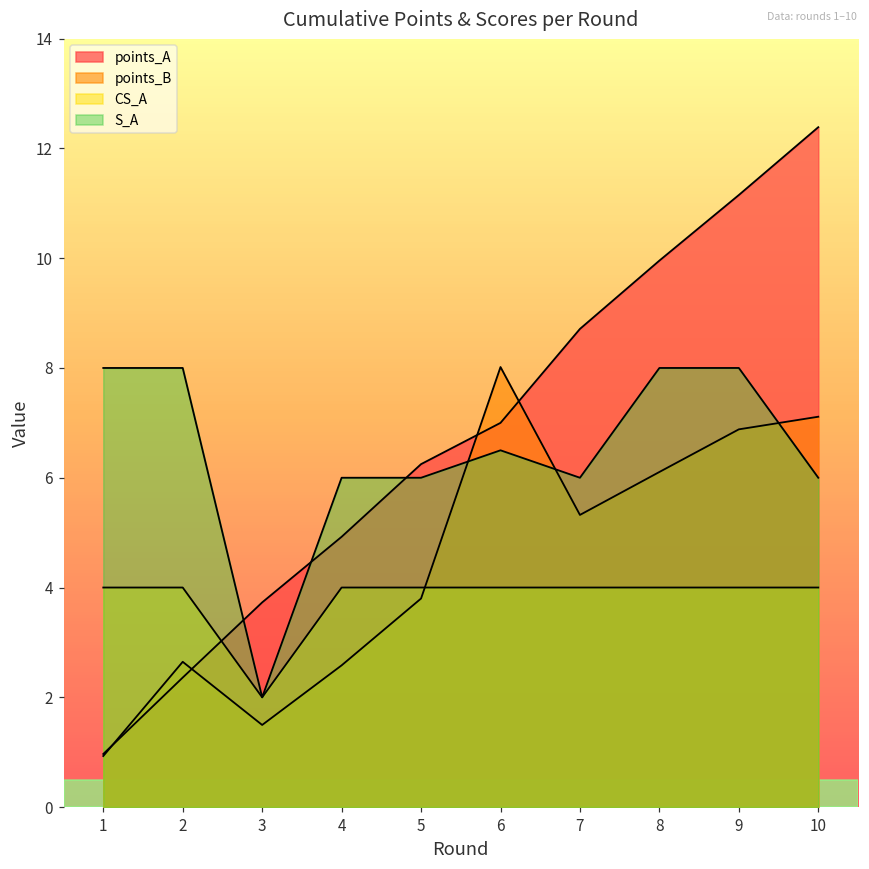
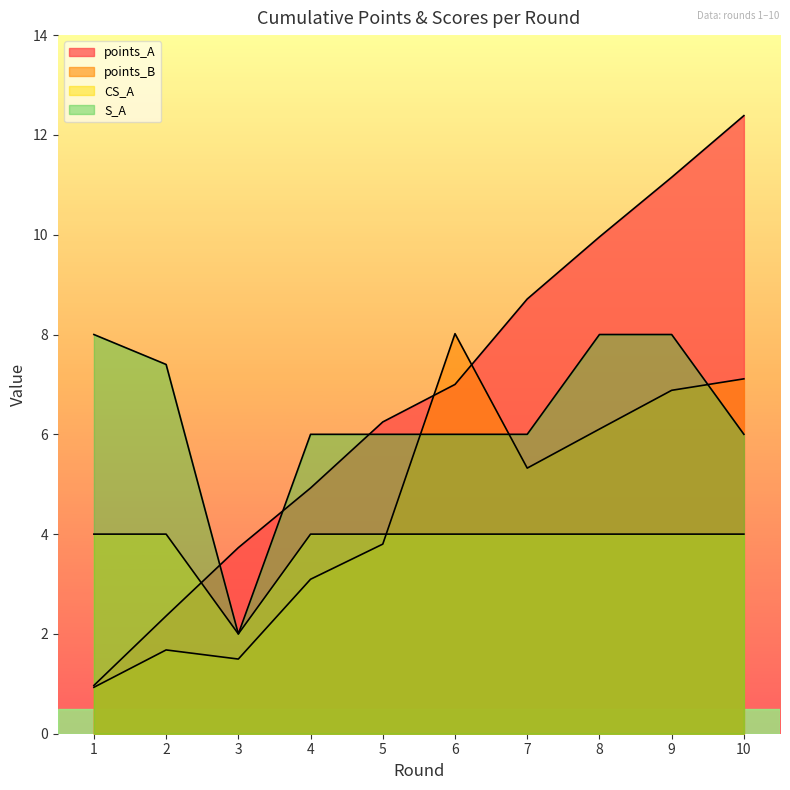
  {
    "points_A": {
      "2": 2.4,
      "3": 3.7,
      "4": 4.9,
      "5": 6.2,
      "6": 7.0,
      "7": 8.7,
      "8": 10.0,
      "9": 11.2,
      "10": 12.4
    },
    "points_B": {
-     "2": 2.6,
+     "2": 1.7,
      "3": 1.5,
-     "4": 2.6,
+     "4": 3.1,
      "5": 3.8,
      "6": 8.0,
      "7": 5.3,
      "8": 6.1,
      "9": 6.9,
      "10": 7.1
    },
    "CS_A": {
      "1": 4.0,
      "2": 4.0,
      "4": 4.0,
      "5": 4.0,
      "6": 4.0,
      "7": 4.0,
      "8": 4.0,
      "9": 4.0,
      "10": 4.0
    },
    "S_A": {
      "1": 8.0,
-     "2": 8.0,
+     "2": 7.4,
      "4": 6.0,
      "5": 6.0,
-     "6": 6.5,
+     "6": 6.0,
      "7": 6.0,
      "8": 8.0,
      "9": 8.0,
      "10": 6.0
    }
  }
